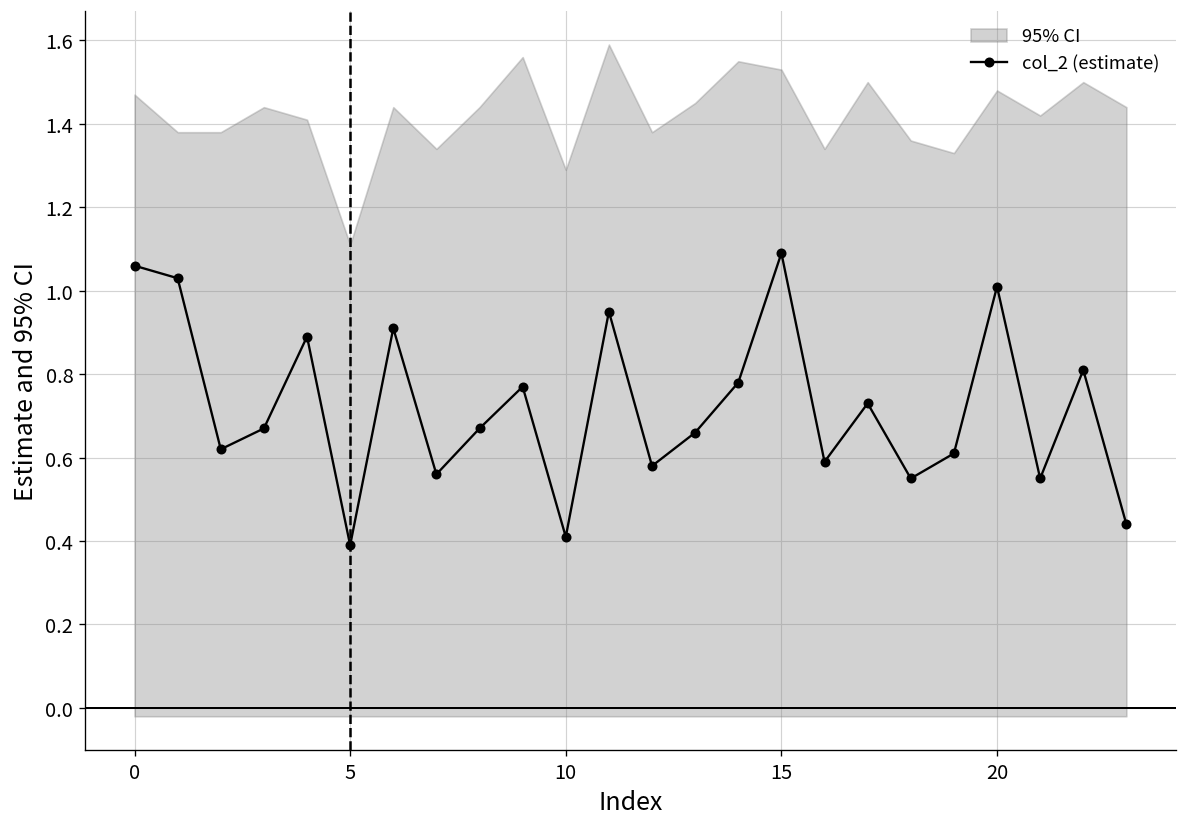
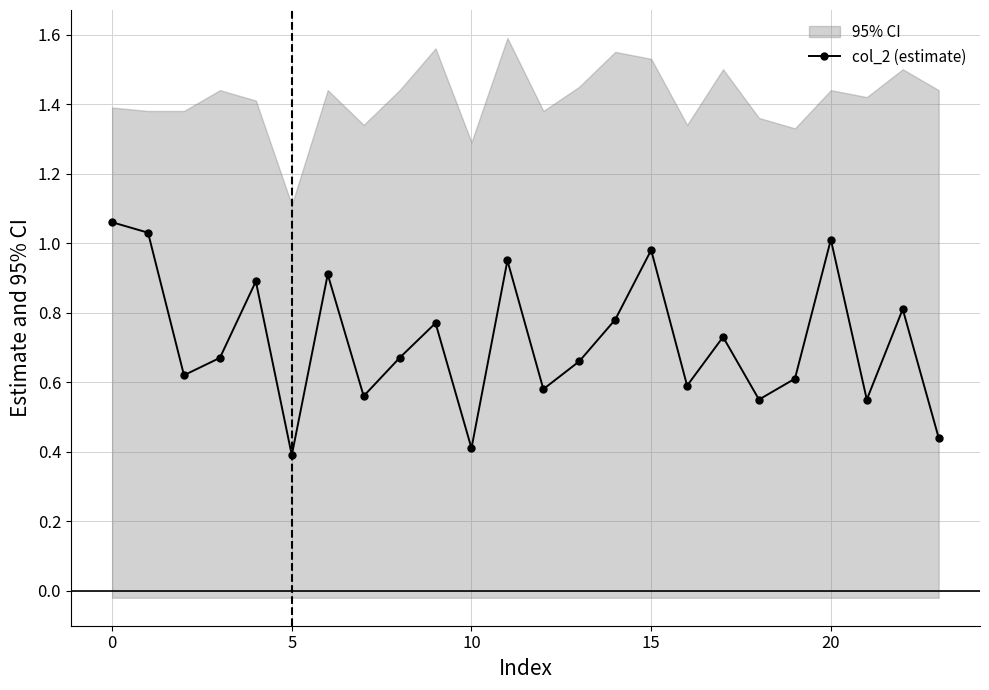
  {
    "95% CI": {
-     "0": 1.47,
+     "0": 1.39,
      "5": 1.11,
      "10": 1.29,
      "15": 1.53,
-     "20": 1.48
+     "20": 1.44
    },
    "col_2 (estimate)": {
      "0": 1.06,
      "5": 0.39,
      "10": 0.41,
-     "15": 1.09,
+     "15": 0.98,
      "20": 1.01
    }
  }
